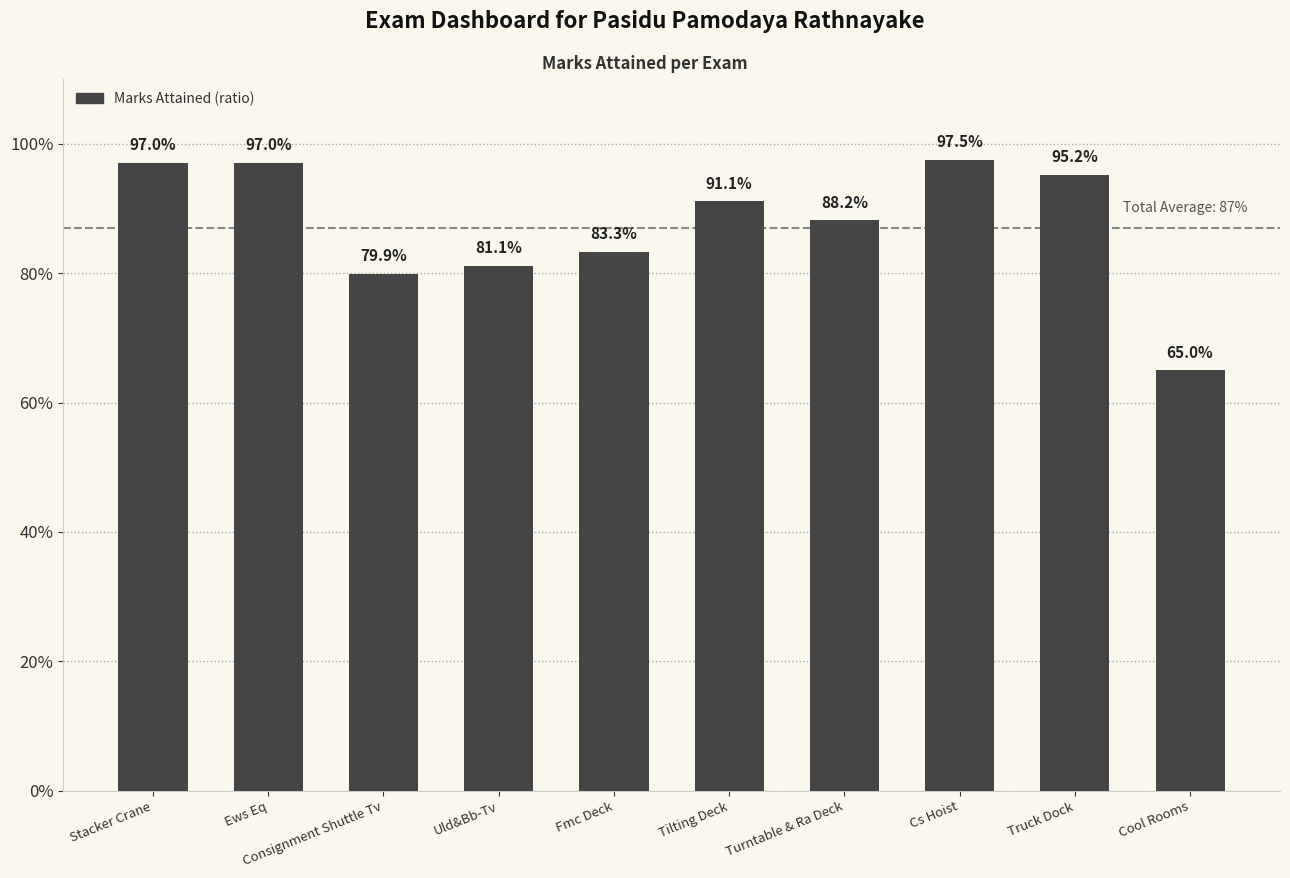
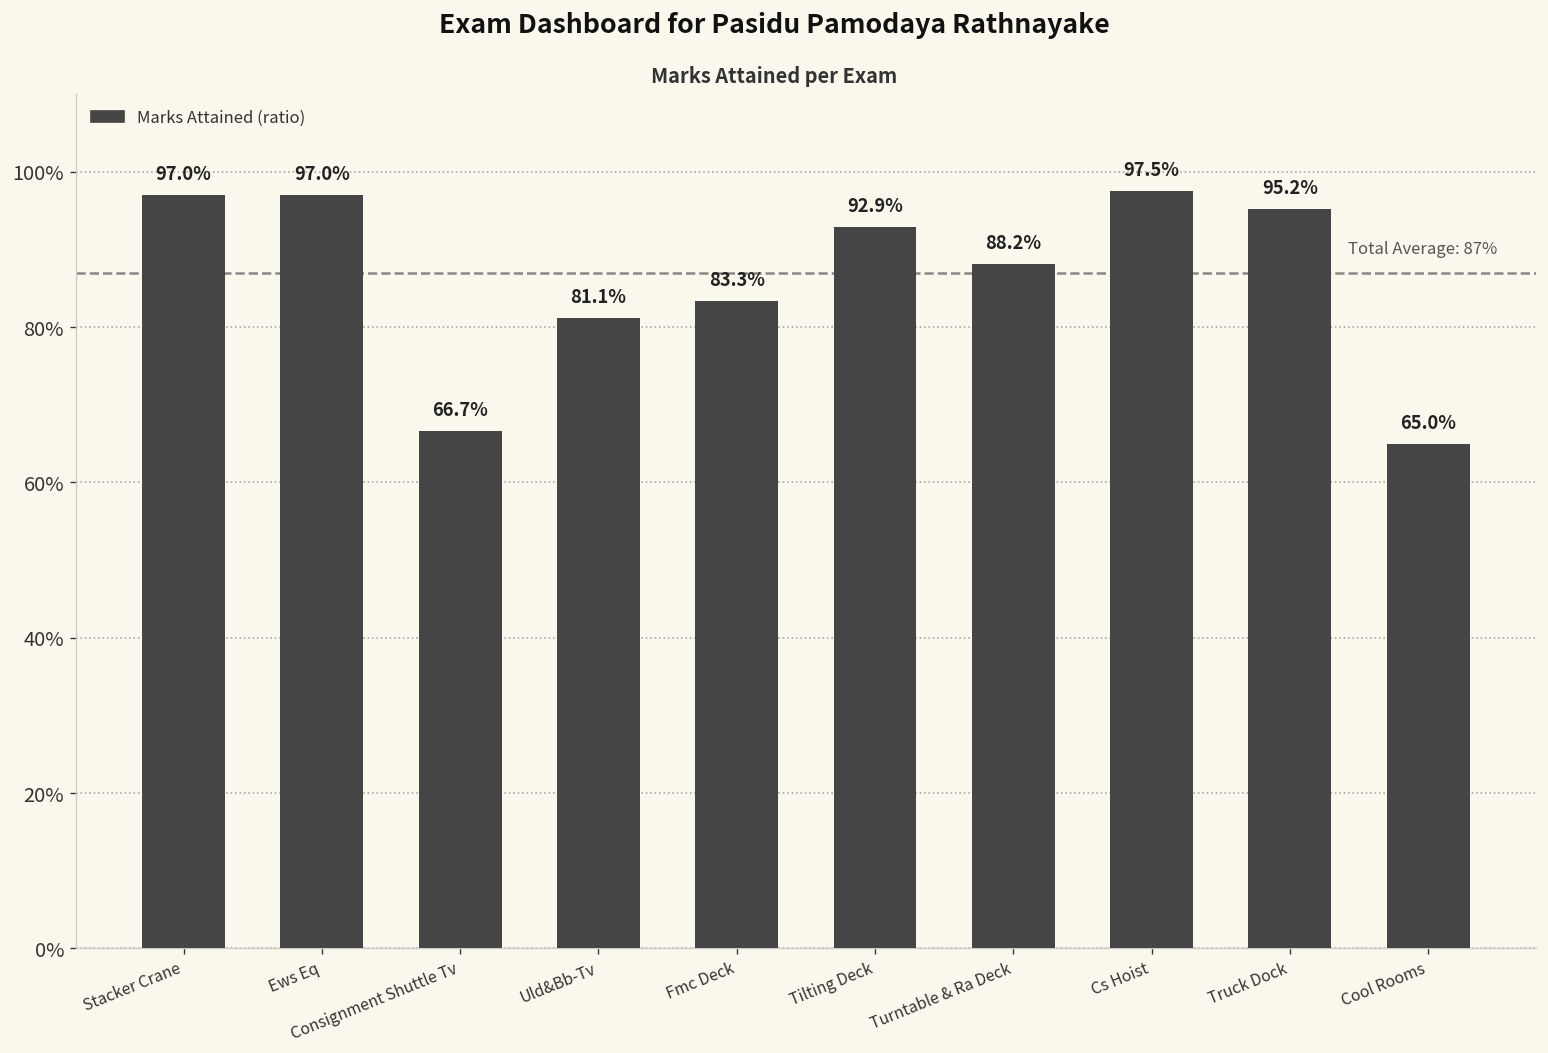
  {
    "Stacker Crane": "97.0%",
    "Ews Eq": "97.0%",
-   "Consignment Shuttle Tv": "79.9%",
+   "Consignment Shuttle Tv": "66.7%",
    "Uld&Bb-Tv": "81.1%",
    "Fmc Deck": "83.3%",
-   "Tilting Deck": "91.1%",
+   "Tilting Deck": "92.9%",
    "Turntable & Ra Deck": "88.2%",
    "Cs Hoist": "97.5%",
    "Truck Dock": "95.2%",
    "Cool Rooms": "65.0%"
  }
